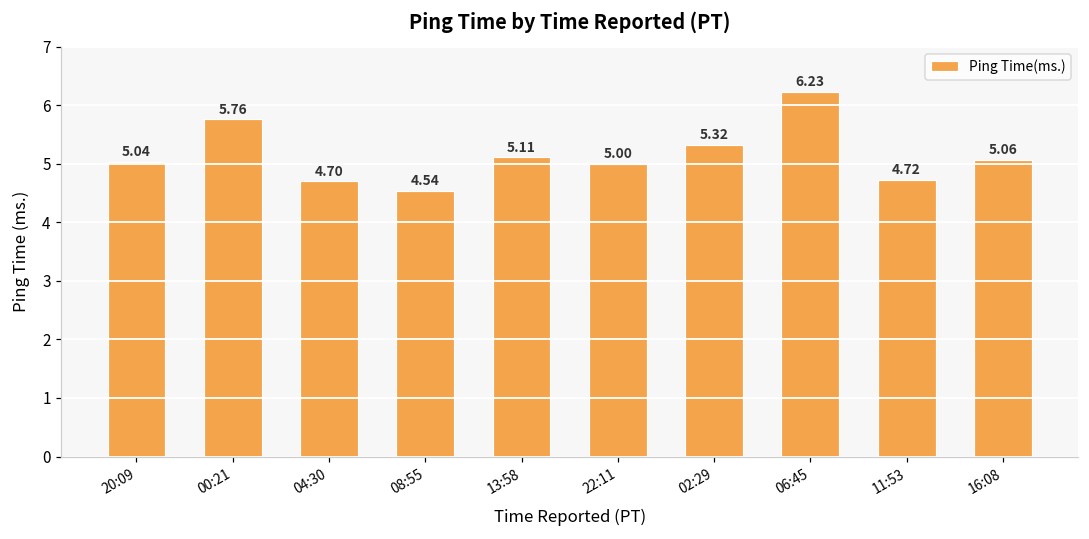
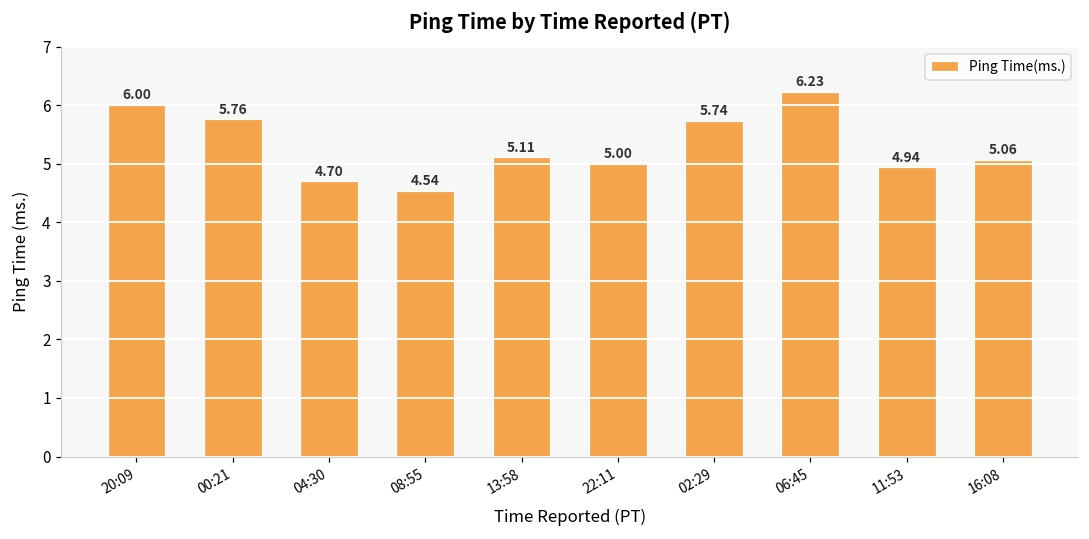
  {
-   "20:09": 5.04,
+   "20:09": 6.00,
    "00:21": 5.76,
    "04:30": 4.70,
    "08:55": 4.54,
    "13:58": 5.11,
    "22:11": 5.00,
-   "02:29": 5.32,
+   "02:29": 5.74,
    "06:45": 6.23,
-   "11:53": 4.72,
+   "11:53": 4.94,
    "16:08": 5.06
  }
